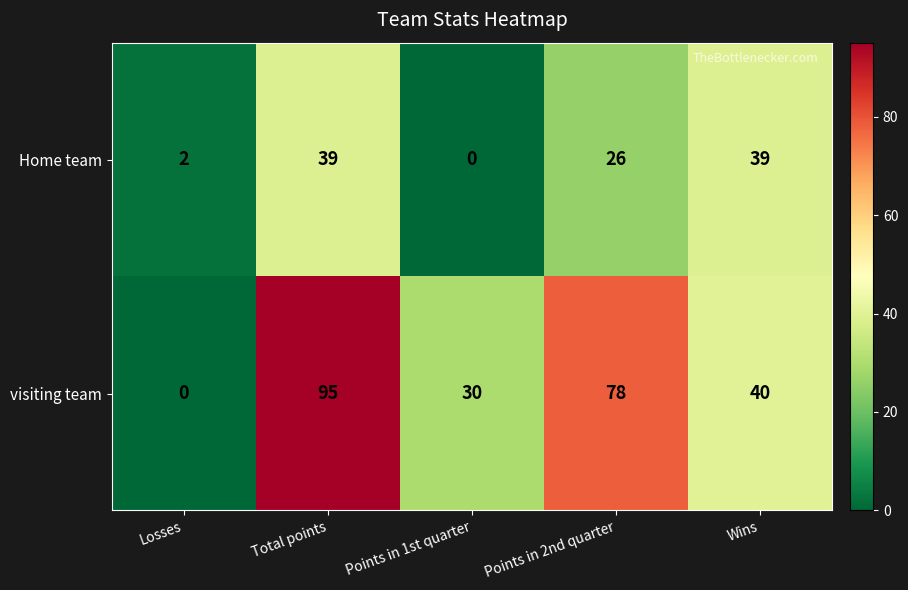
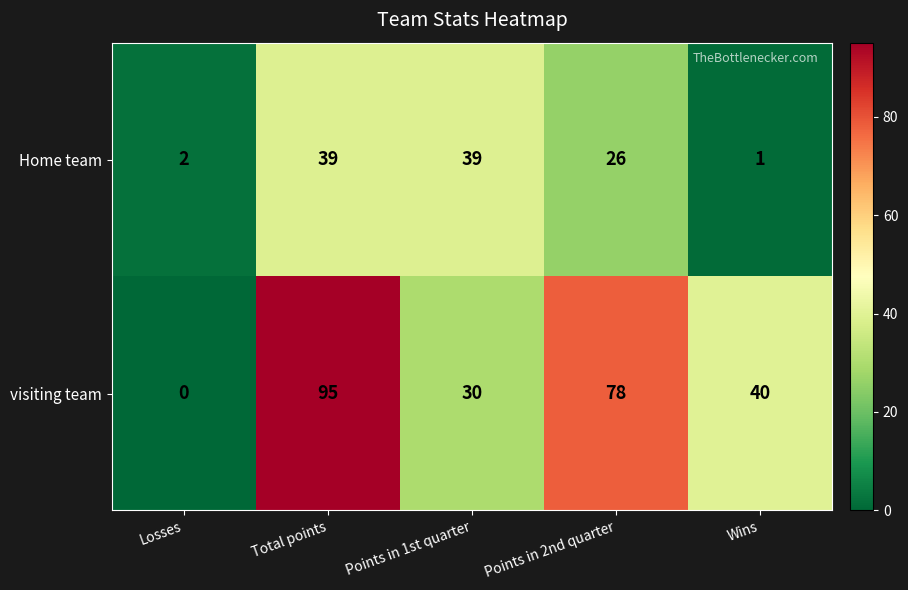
  {
    "Home team": {
      "Losses": 2,
      "Total points": 39,
-     "Points in 1st quarter": 0,
+     "Points in 1st quarter": 39,
      "Points in 2nd quarter": 26,
-     "Wins": 39
+     "Wins": 1
    },
    "visiting team": {
      "Losses": 0,
      "Total points": 95,
      "Points in 1st quarter": 30,
      "Points in 2nd quarter": 78,
      "Wins": 40
    }
  }
